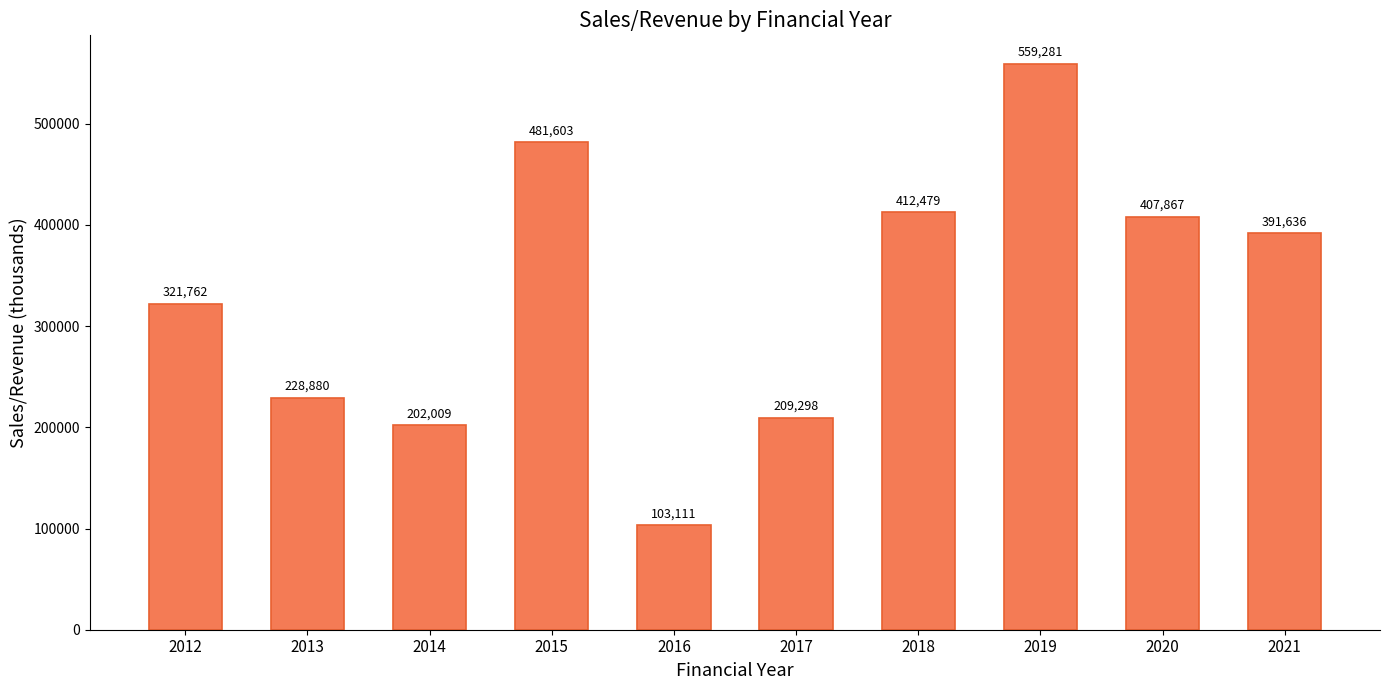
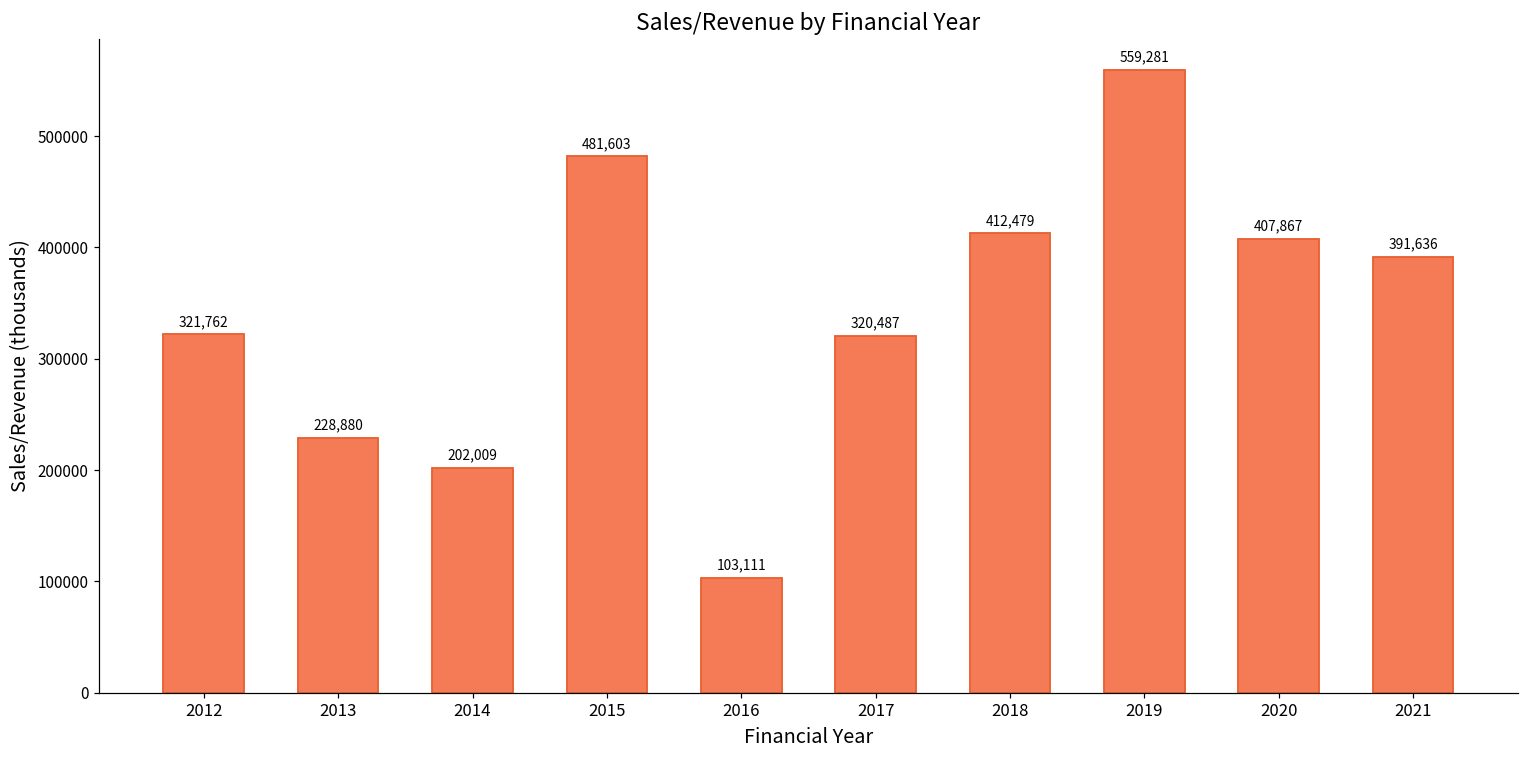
  {
    "2012": "321,762",
    "2013": "228,880",
    "2014": "202,009",
    "2015": "481,603",
    "2016": "103,111",
-   "2017": "209,298",
+   "2017": "320,487",
    "2018": "412,479",
    "2019": "559,281",
    "2020": "407,867",
    "2021": "391,636"
  }
